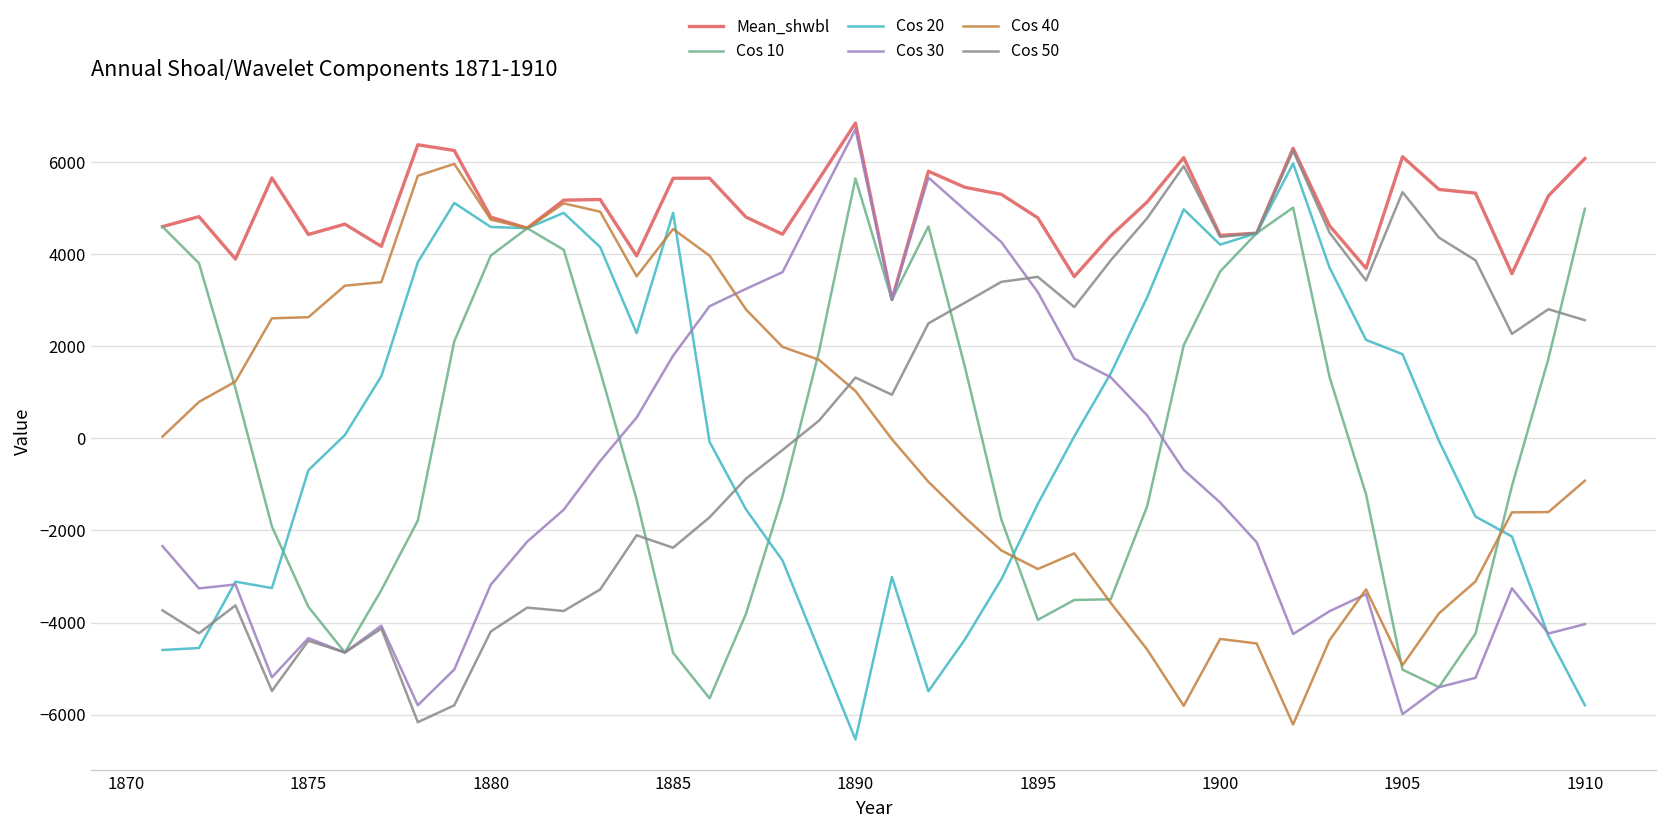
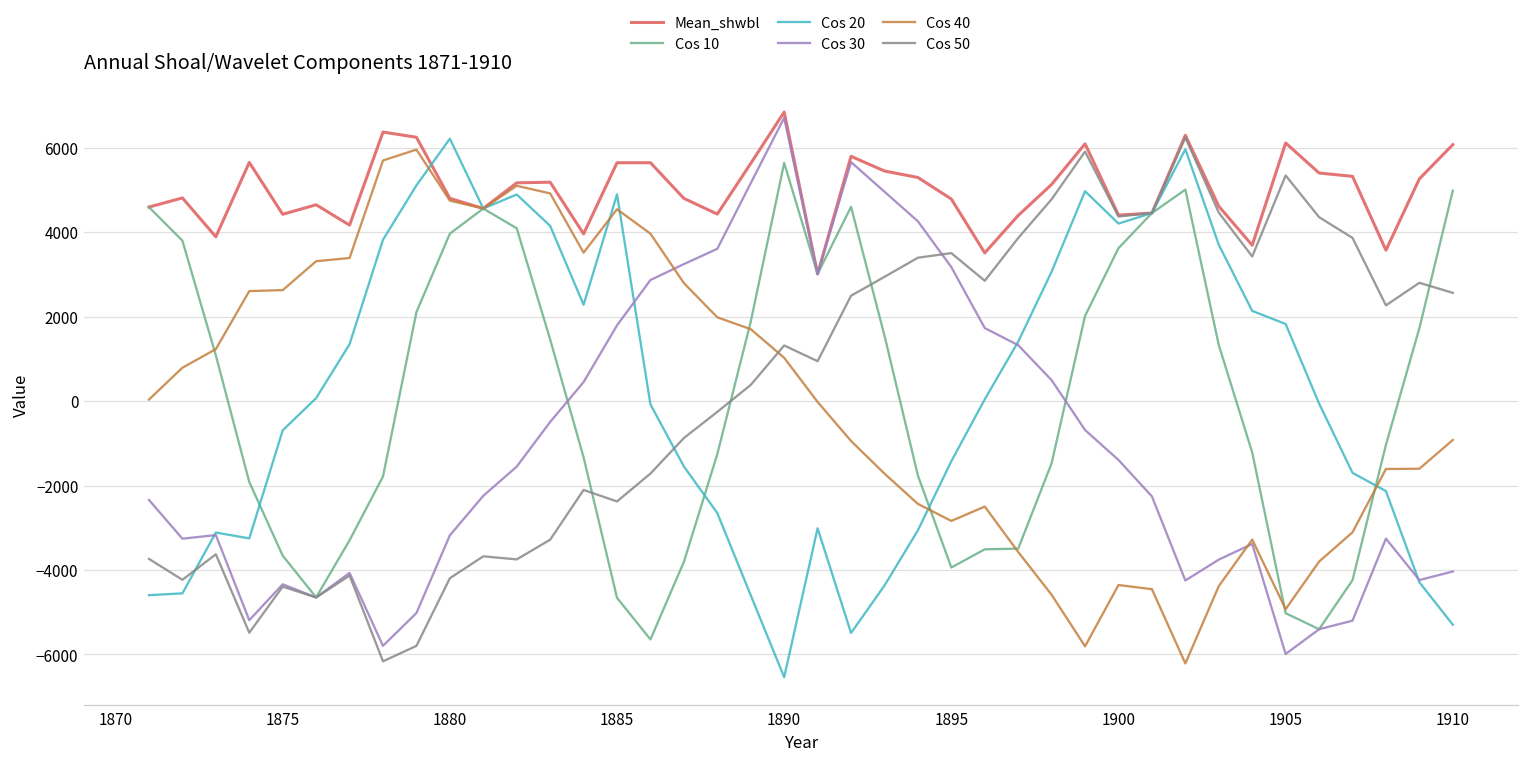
  {
    "Cos 20": {
      "1875": -700,
-     "1880": 4600,
+     "1880": 6200,
      "1885": 4900,
      "1890": -6500,
      "1895": -1400,
      "1900": 4200,
      "1905": 1800,
-     "1910": -5800
+     "1910": -5300
    }
  }
